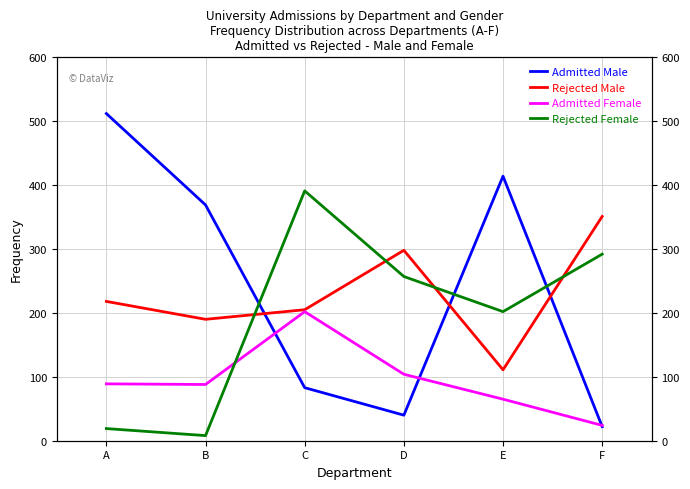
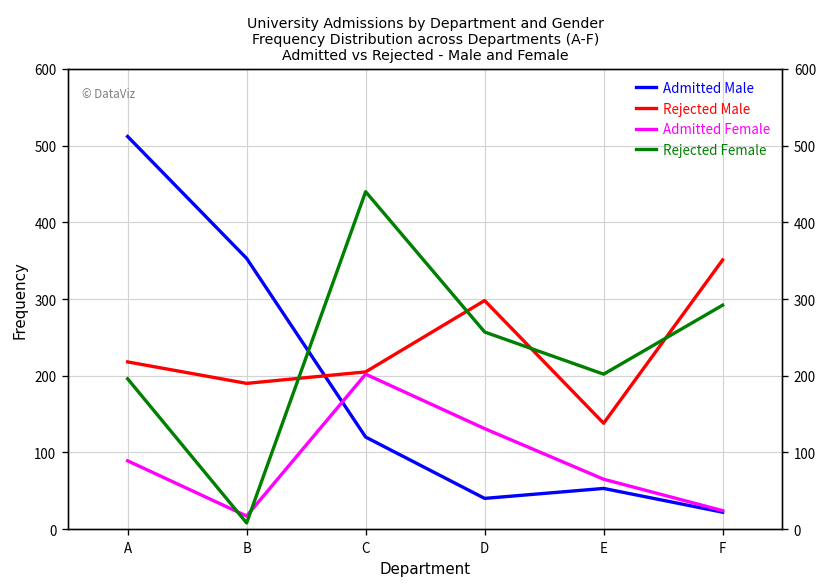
  {
    "Admitted Male": {
      "A": 510,
-     "B": 370,
-     "C": 80,
+     "B": 350,
+     "C": 120,
      "D": 40,
-     "E": 410
+     "E": 50
    },
    "Rejected Male": {
      "A": 220,
      "B": 190,
      "D": 300,
-     "E": 110,
+     "E": 140,
      "F": 350
    },
    "Admitted Female": {
      "A": 90,
-     "B": 90,
-     "D": 100,
+     "B": 20,
+     "D": 130,
      "E": 70
    },
    "Rejected Female": {
-     "A": 20,
+     "A": 200,
      "B": 10,
-     "C": 390,
+     "C": 440,
      "D": 260,
      "E": 200,
      "F": 290
    }
  }
